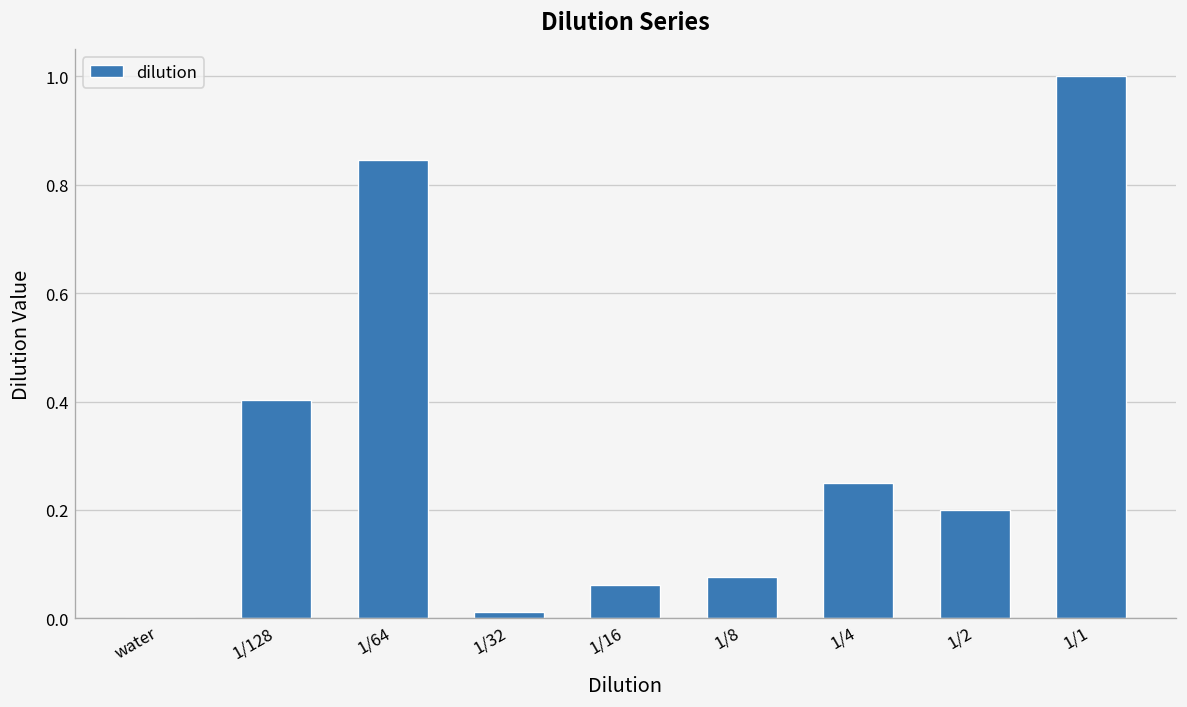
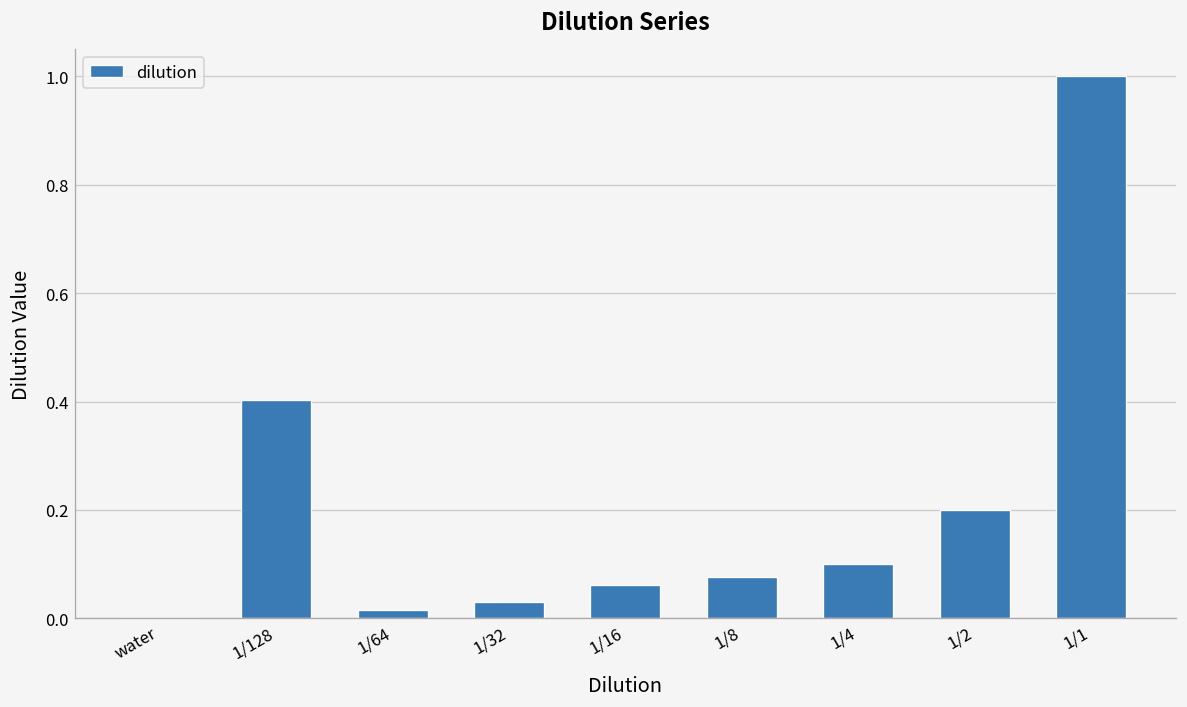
  {
    "water": 0.00,
    "1/128": 0.40,
-   "1/64": 0.85,
-   "1/32": 0.01,
+   "1/64": 0.02,
+   "1/32": 0.03,
    "1/16": 0.06,
    "1/8": 0.08,
-   "1/4": 0.25,
+   "1/4": 0.10,
    "1/2": 0.20,
    "1/1": 1.00
  }
